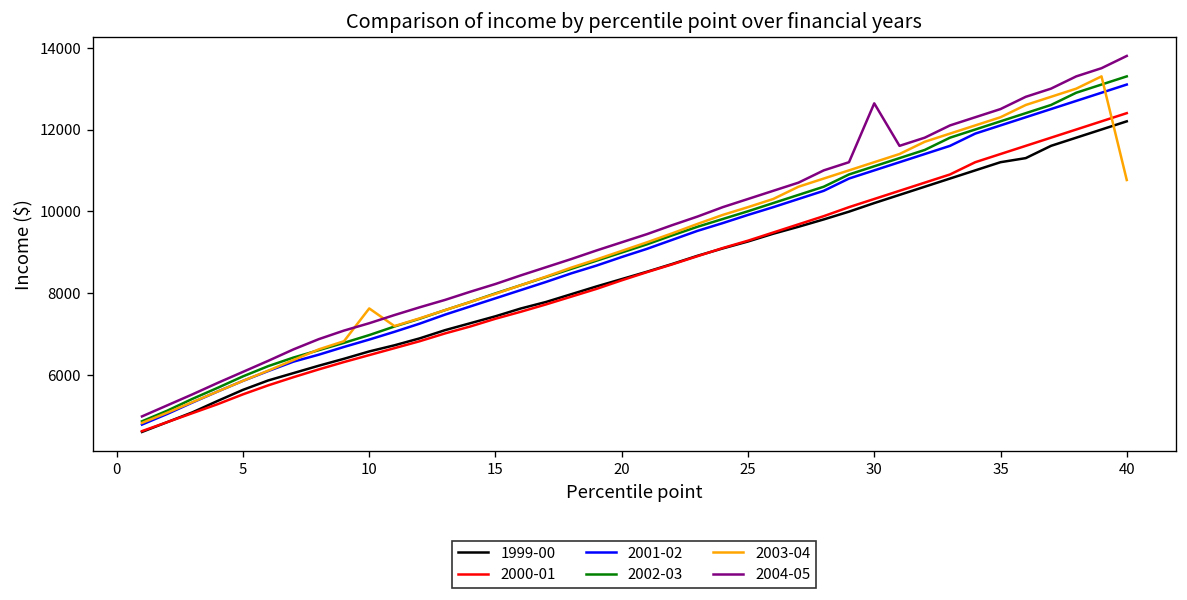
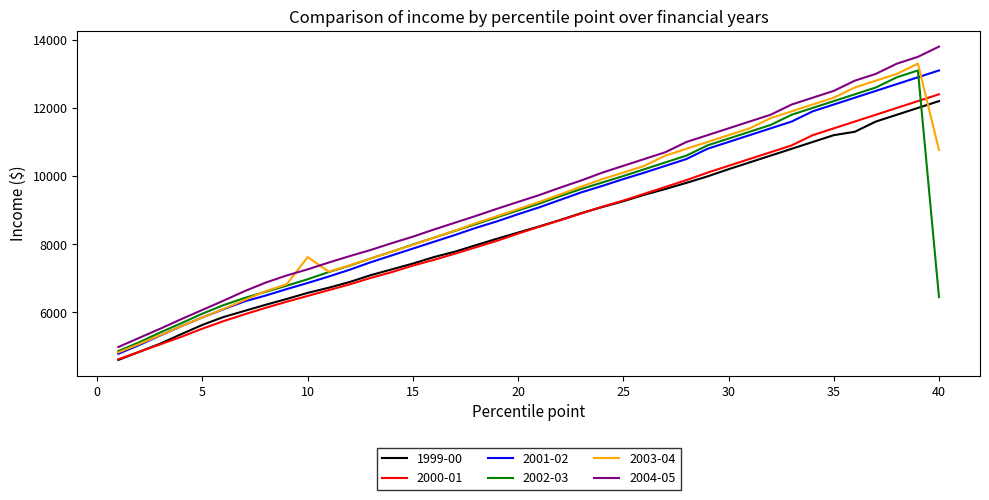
  {
    "1999-00": {
      "5": 5600,
      "10": 6600,
      "30": 10200,
      "35": 11200,
      "40": 12200
    },
    "2000-01": {
      "5": 5500,
      "10": 6500,
      "30": 10300,
      "35": 11400,
      "40": 12400
    },
    "2001-02": {
      "10": 6900,
      "15": 7900,
      "20": 8900,
      "25": 9900,
      "30": 11000,
      "35": 12100,
      "40": 13100
    },
    "2002-03": {
      "5": 6000,
      "10": 7000,
      "25": 10000,
      "30": 11100,
      "35": 12200,
-     "40": 13300
+     "40": 6400
    },
    "2003-04": {
      "10": 7600,
      "25": 10100,
      "30": 11200,
      "35": 12300,
      "40": 10800
    },
    "2004-05": {
      "5": 6100,
      "10": 7300,
      "15": 8200,
      "20": 9200,
      "25": 10300,
-     "30": 12600,
+     "30": 11400,
      "35": 12500,
      "40": 13800
    }
  }
